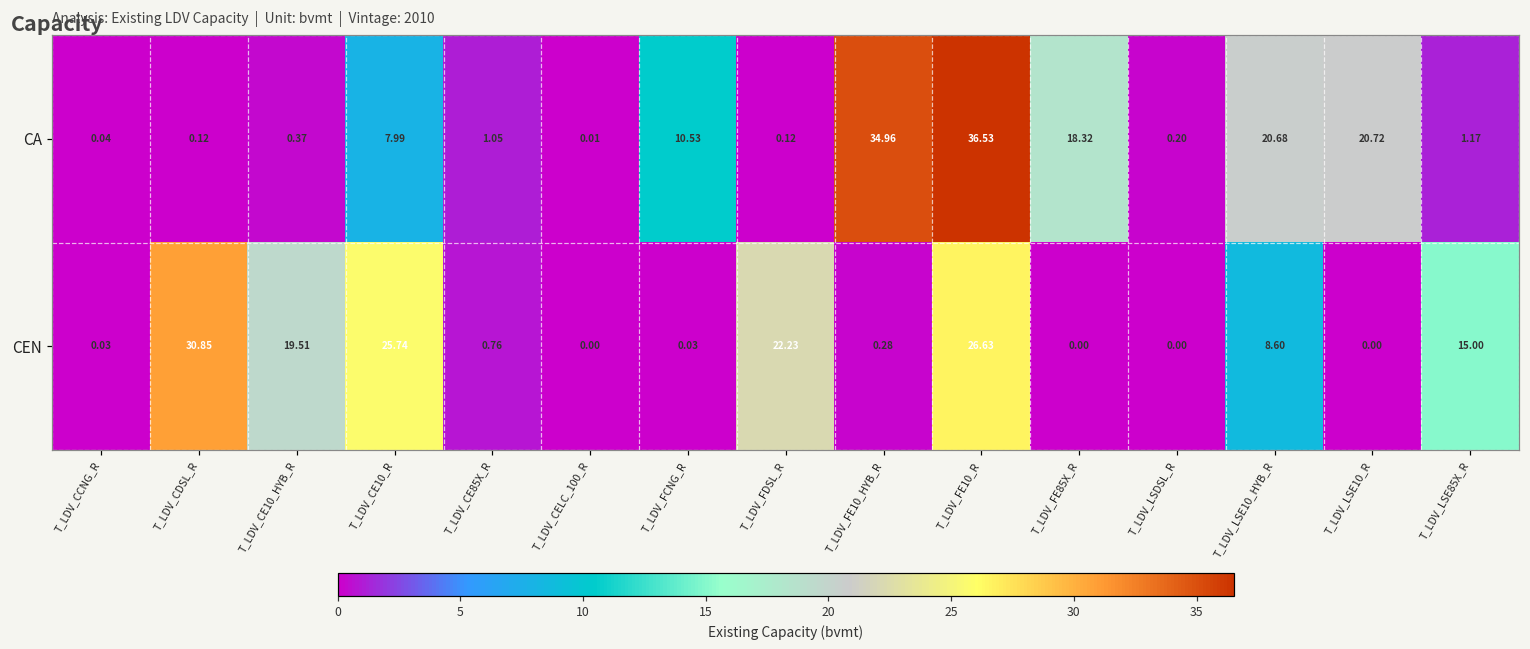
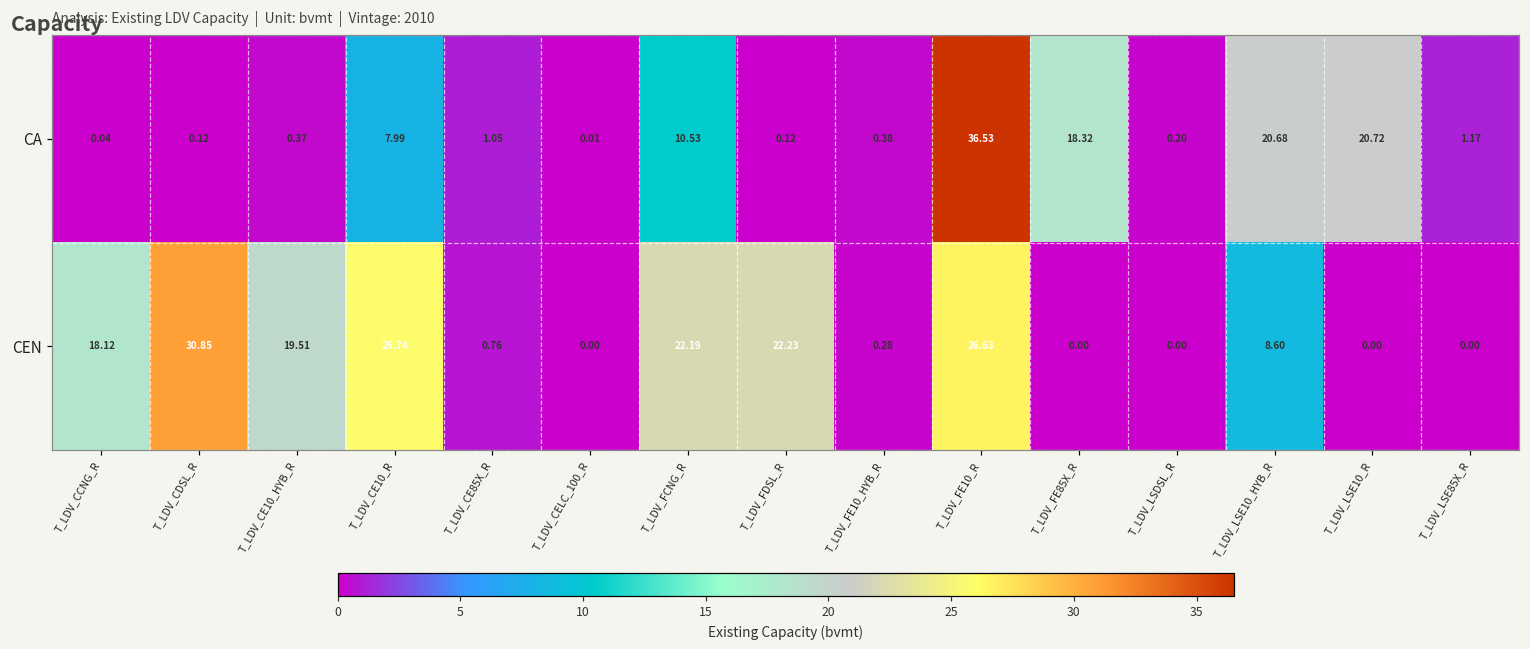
  {
    "CA": {
      "T_LDV_CCNG_R": 0.04,
      "T_LDV_CDSL_R": 0.12,
      "T_LDV_CE10_HYB_R": 0.37,
      "T_LDV_CE10_R": 7.99,
      "T_LDV_CE85X_R": 1.05,
      "T_LDV_CELC_100_R": 0.01,
      "T_LDV_FCNG_R": 10.53,
      "T_LDV_FDSL_R": 0.12,
-     "T_LDV_FE10_HYB_R": 34.96,
+     "T_LDV_FE10_HYB_R": 0.38,
      "T_LDV_FE10_R": 36.53,
      "T_LDV_FE85X_R": 18.32,
      "T_LDV_LSDSL_R": 0.20,
      "T_LDV_LSE10_HYB_R": 20.68,
      "T_LDV_LSE10_R": 20.72,
      "T_LDV_LSE85X_R": 1.17
    },
    "CEN": {
-     "T_LDV_CCNG_R": 0.03,
+     "T_LDV_CCNG_R": 18.12,
      "T_LDV_CDSL_R": 30.85,
      "T_LDV_CE10_HYB_R": 19.51,
      "T_LDV_CE10_R": 25.74,
      "T_LDV_CE85X_R": 0.76,
      "T_LDV_CELC_100_R": 0.00,
-     "T_LDV_FCNG_R": 0.03,
+     "T_LDV_FCNG_R": 22.19,
      "T_LDV_FDSL_R": 22.23,
      "T_LDV_FE10_HYB_R": 0.28,
      "T_LDV_FE10_R": 26.63,
      "T_LDV_FE85X_R": 0.00,
      "T_LDV_LSDSL_R": 0.00,
      "T_LDV_LSE10_HYB_R": 8.60,
      "T_LDV_LSE10_R": 0.00,
-     "T_LDV_LSE85X_R": 15.00
+     "T_LDV_LSE85X_R": 0.00
    }
  }
